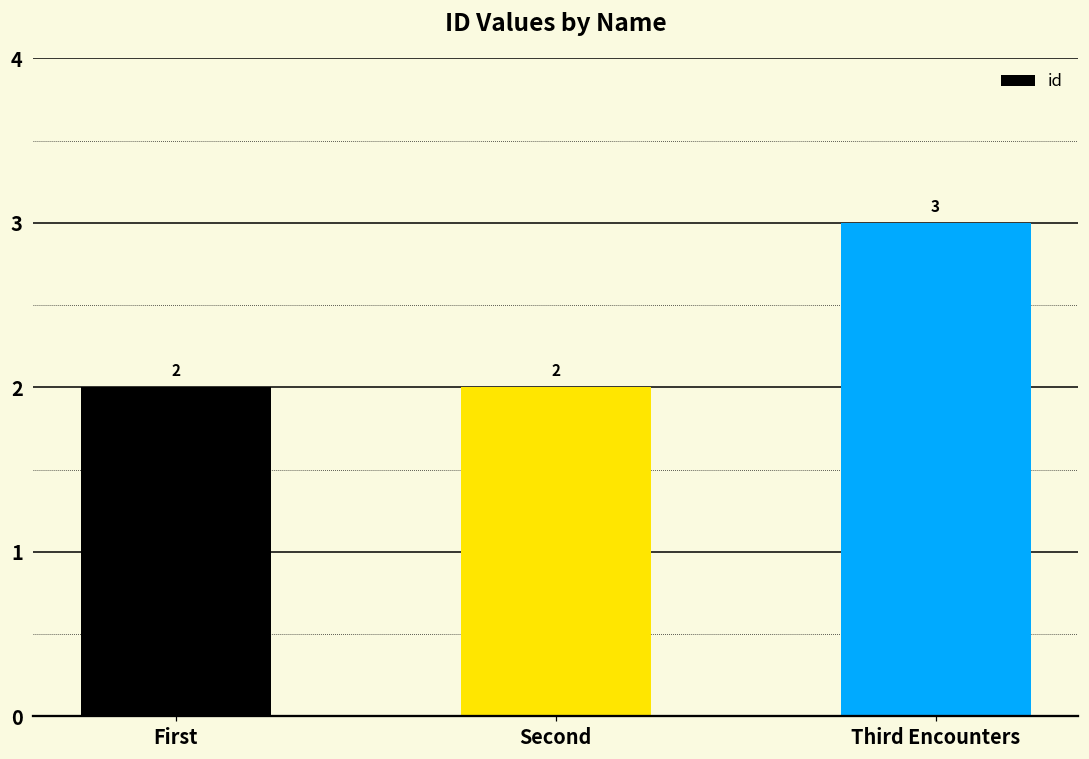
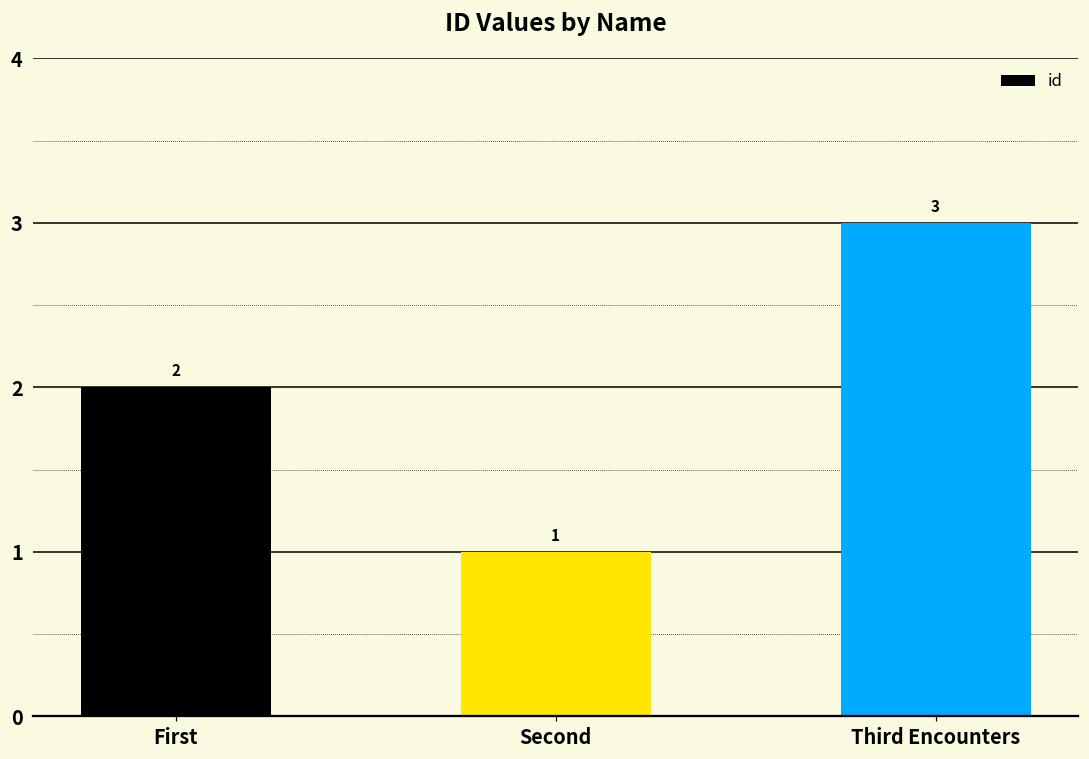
  {
    "First": 2,
-   "Second": 2,
+   "Second": 1,
    "Third Encounters": 3
  }
